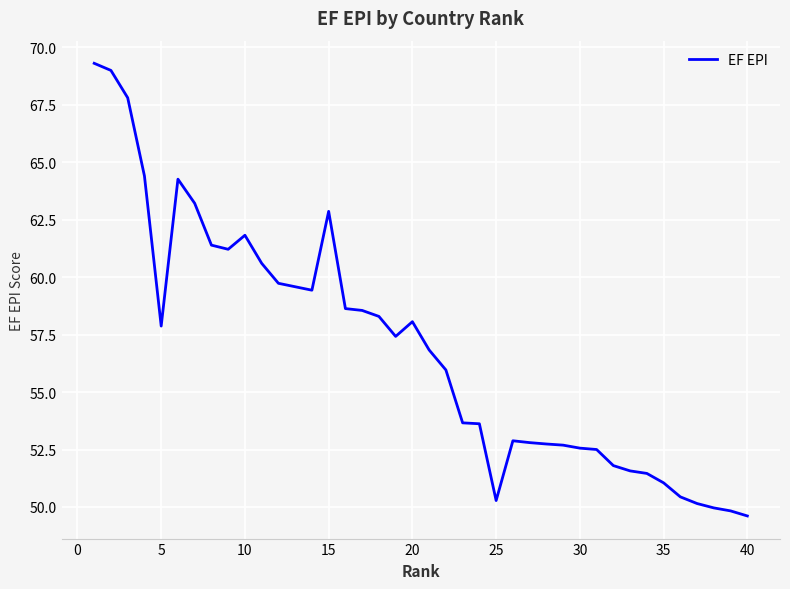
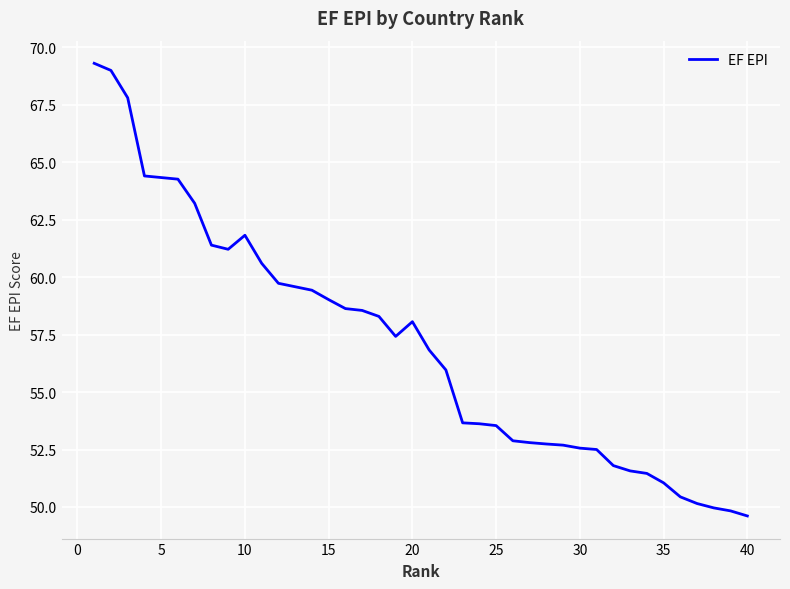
  {
-   "5": 57.9,
+   "5": 64.3,
    "10": 61.8,
-   "15": 62.9,
+   "15": 59.0,
    "20": 58.1,
-   "25": 50.3,
+   "25": 53.5,
    "30": 52.6,
    "35": 51.1,
    "40": 49.6
  }
